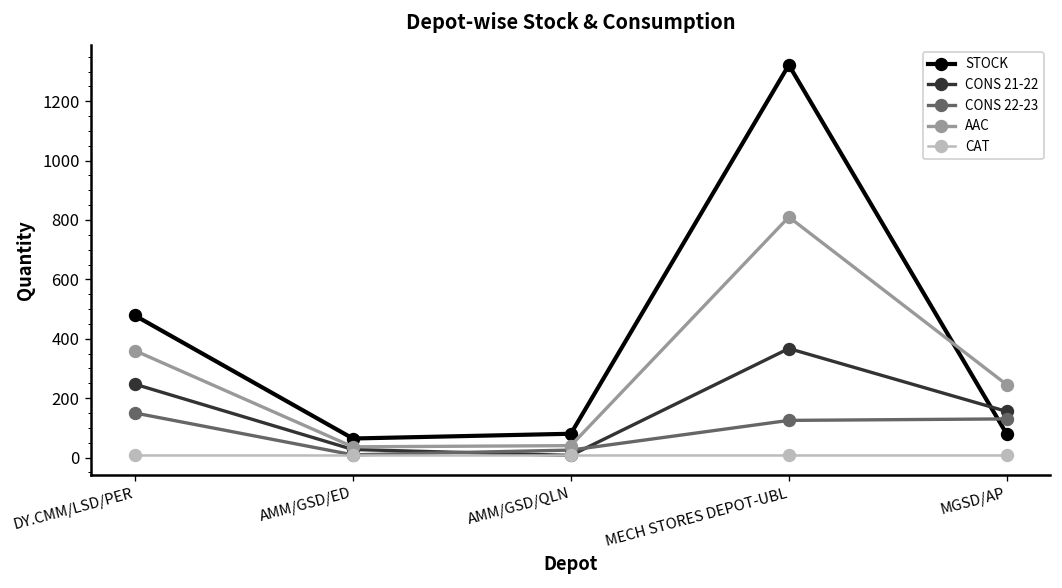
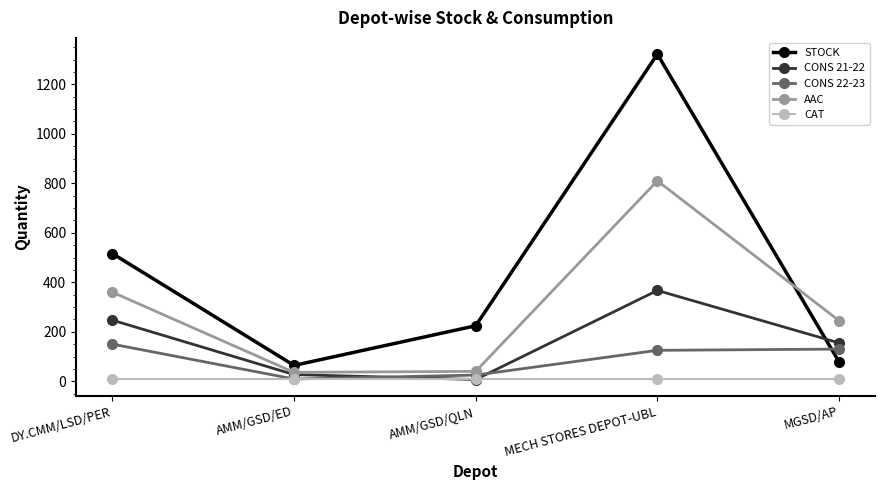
  {
    "STOCK": {
-     "DY.CMM/LSD/PER": 480,
+     "DY.CMM/LSD/PER": 520,
      "AMM/GSD/ED": 60,
-     "AMM/GSD/QLN": 80,
+     "AMM/GSD/QLN": 220,
      "MECH STORES DEPOT-UBL": 1320,
      "MGSD/AP": 80
    },
    "CONS 21-22": {
      "DY.CMM/LSD/PER": 250,
      "MECH STORES DEPOT-UBL": 370,
      "MGSD/AP": 160
    },
    "CONS 22-23": {
      "DY.CMM/LSD/PER": 150,
      "AMM/GSD/QLN": 30,
      "MECH STORES DEPOT-UBL": 130,
      "MGSD/AP": 130
    }
  }
